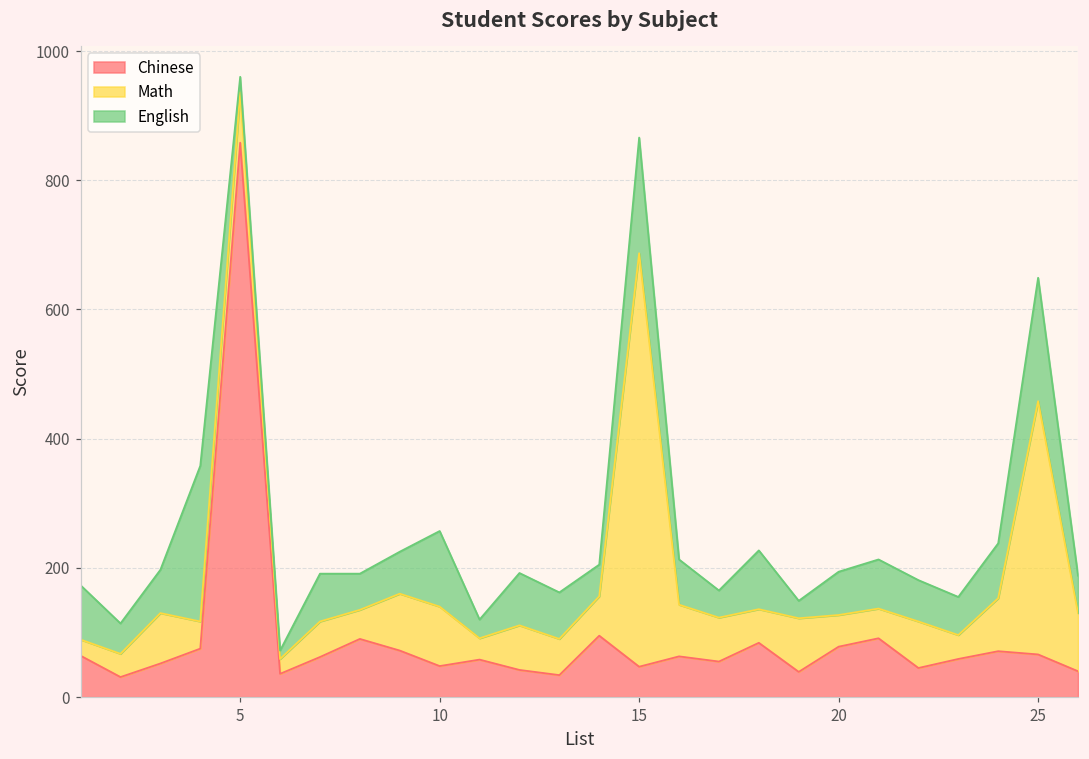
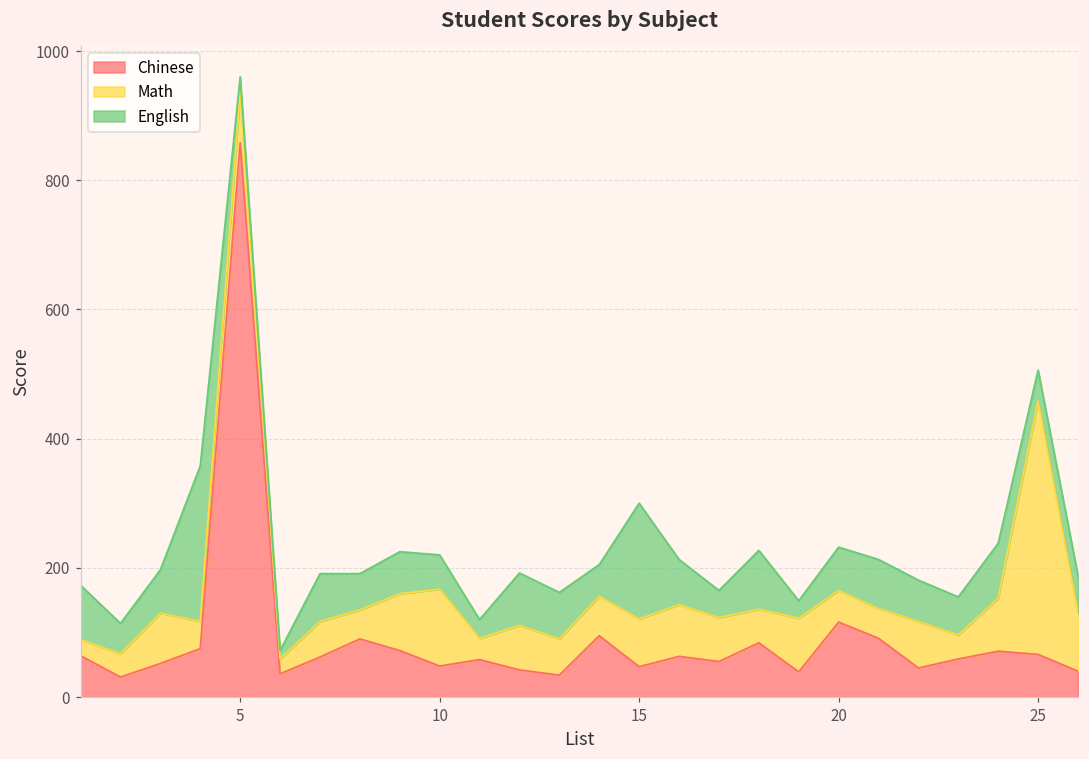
  {
    "Chinese": {
      "5": 860,
      "10": 50,
      "15": 50,
-     "20": 80,
+     "20": 120,
      "25": 70
    },
    "Math": {
      "5": 80,
-     "10": 90,
-     "15": 640,
+     "10": 120,
+     "15": 70,
      "20": 50,
      "25": 390
    },
    "English": {
      "5": 20,
-     "10": 120,
+     "10": 50,
      "15": 180,
      "20": 70,
-     "25": 190
+     "25": 50
    }
  }
